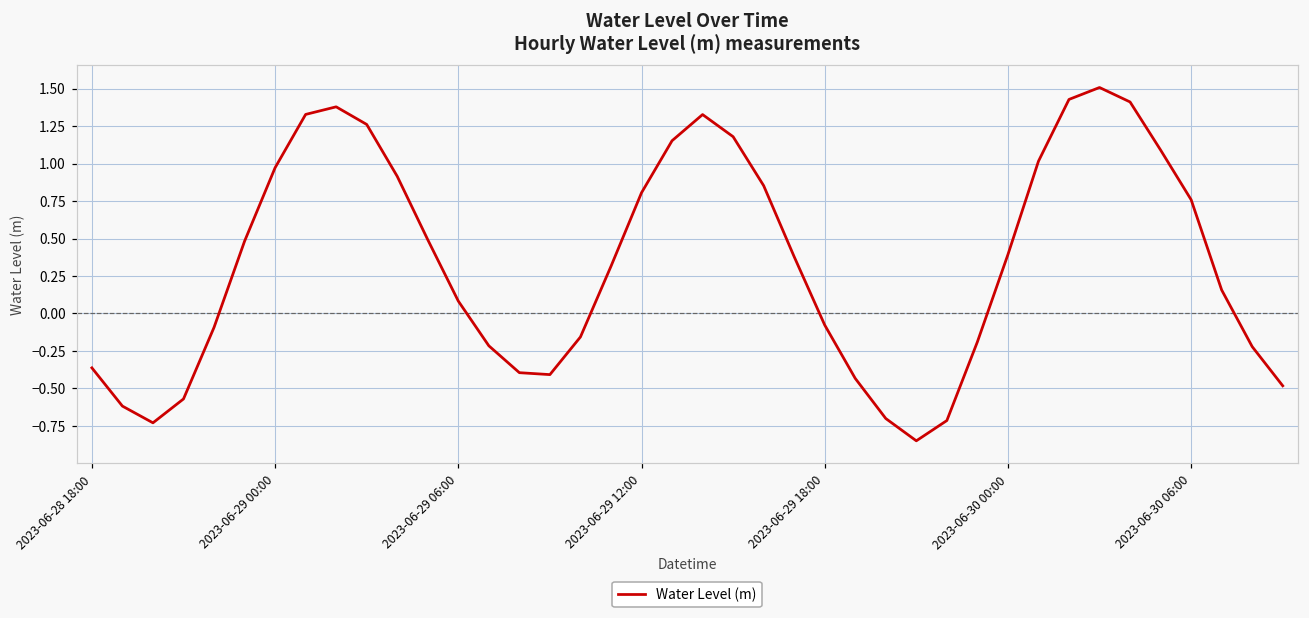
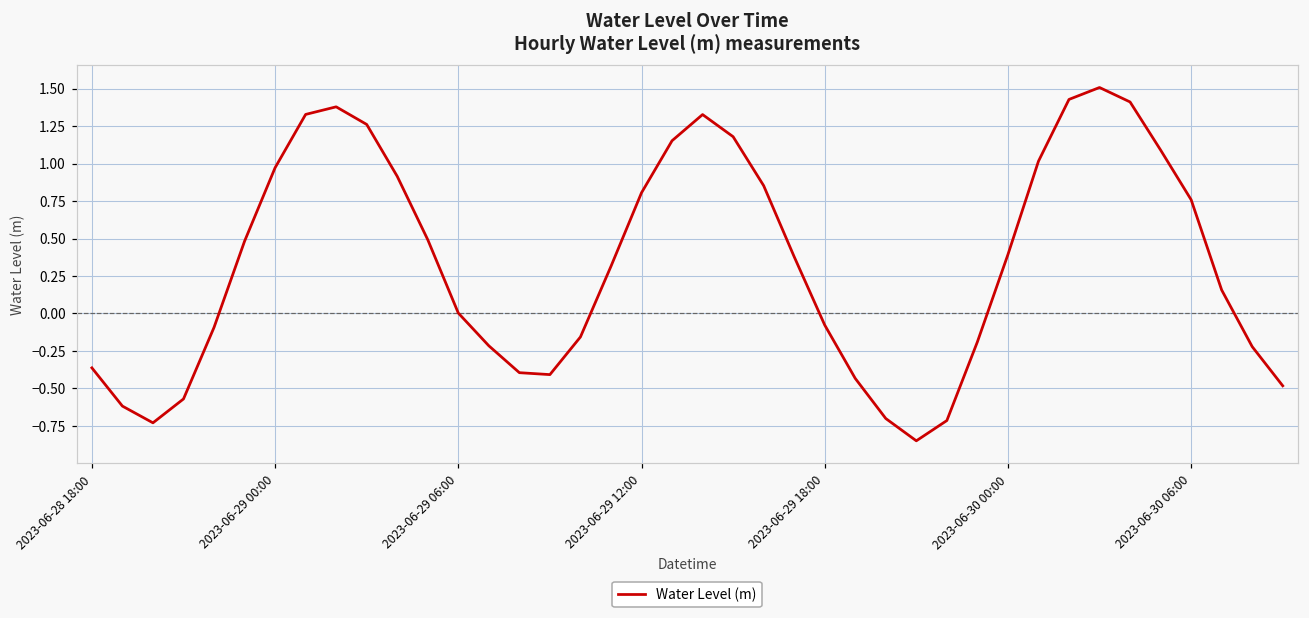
  {
    "2023-06-28 18:00": -0.36,
    "2023-06-29 00:00": 0.97,
-   "2023-06-29 06:00": 0.08,
+   "2023-06-29 06:00": 0.00,
    "2023-06-29 12:00": 0.81,
    "2023-06-29 18:00": -0.08,
    "2023-06-30 00:00": 0.39,
    "2023-06-30 06:00": 0.76
  }
